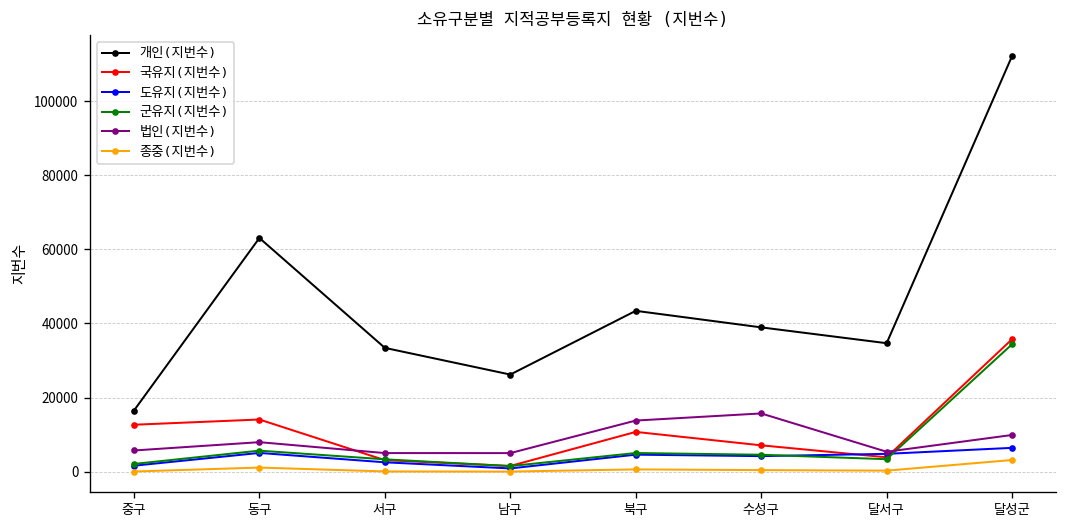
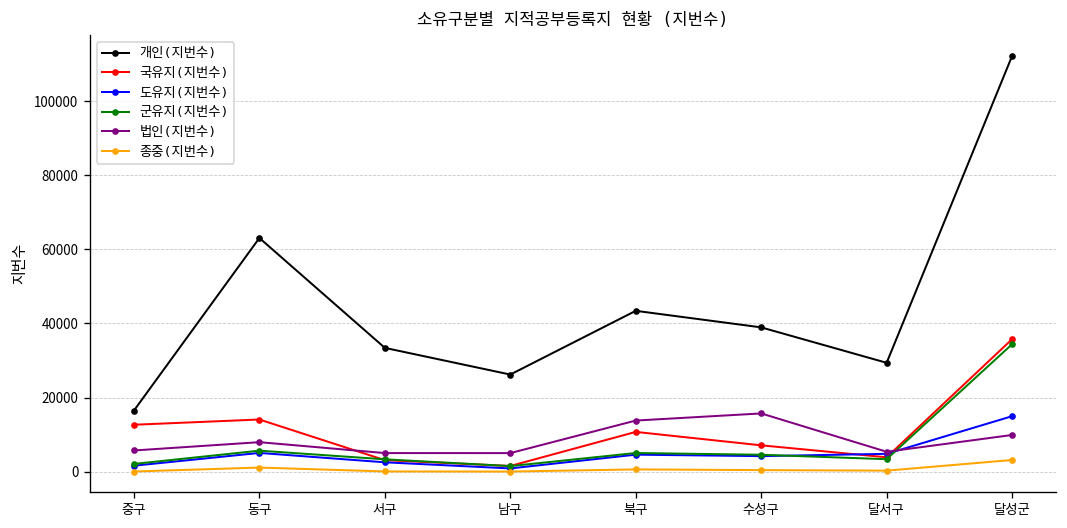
  {
    "개인(지번수)": {
      "중구": 16000,
      "동구": 63000,
      "서구": 33000,
      "남구": 26000,
      "북구": 43000,
      "수성구": 39000,
-     "달서구": 35000,
+     "달서구": 29000,
      "달성군": 112000
    },
    "국유지(지번수)": {
      "중구": 13000,
      "동구": 14000,
      "북구": 11000,
      "수성구": 7000,
      "달성군": 36000
    },
    "도유지(지번수)": {
-     "달성군": 6000
+     "달성군": 15000
    },
    "군유지(지번수)": {
      "달성군": 34000
    },
    "법인(지번수)": {
      "중구": 6000,
      "동구": 8000,
      "서구": 5000,
      "남구": 5000,
      "북구": 14000,
      "수성구": 16000,
      "달성군": 10000
    },
    "종중(지번수)": {
      "중구": 0,
      "동구": 1000,
      "서구": 0,
      "남구": 0,
      "북구": 1000,
      "수성구": 0,
      "달서구": 0,
      "달성군": 3000
    }
  }
